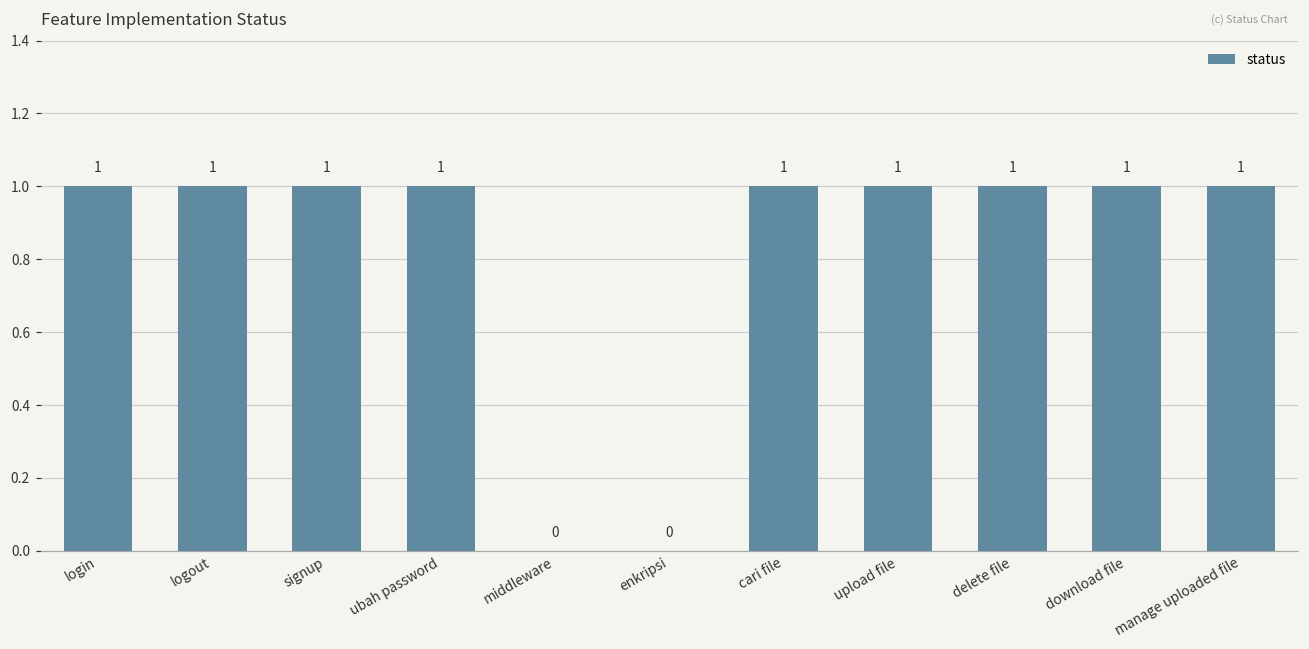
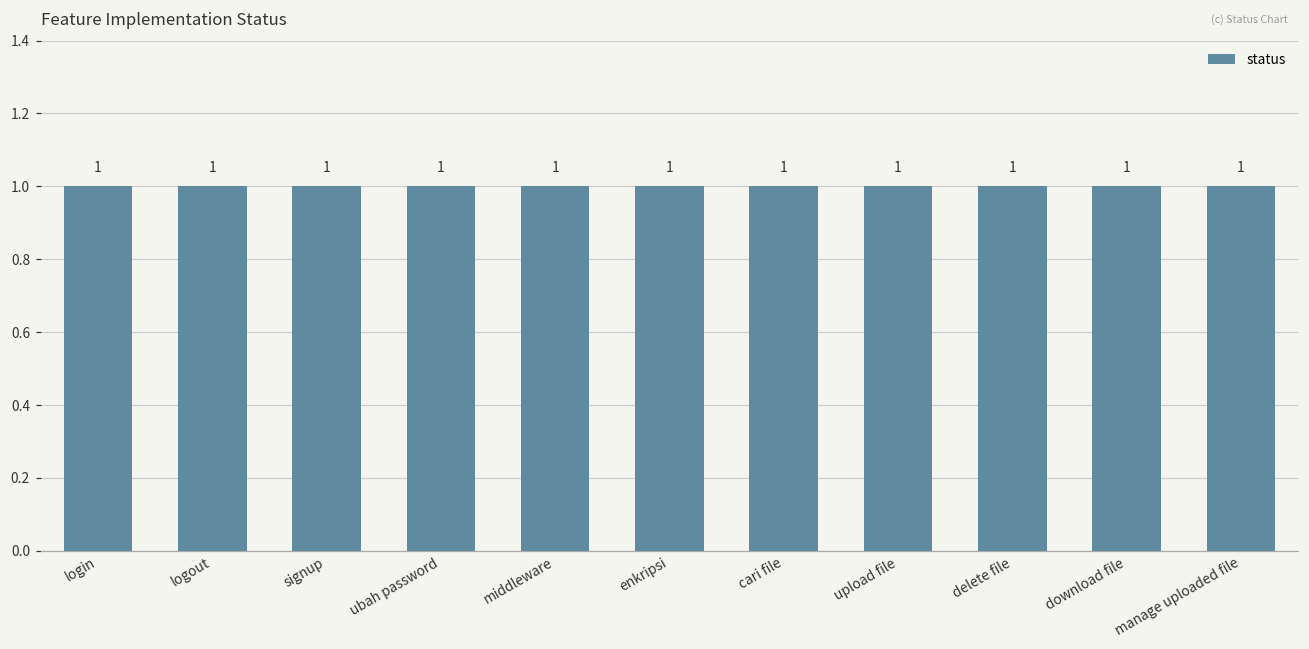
  {
    "login": 1,
    "logout": 1,
    "signup": 1,
    "ubah password": 1,
-   "middleware": 0,
-   "enkripsi": 0,
+   "middleware": 1,
+   "enkripsi": 1,
    "cari file": 1,
    "upload file": 1,
    "delete file": 1,
    "download file": 1,
    "manage uploaded file": 1
  }
